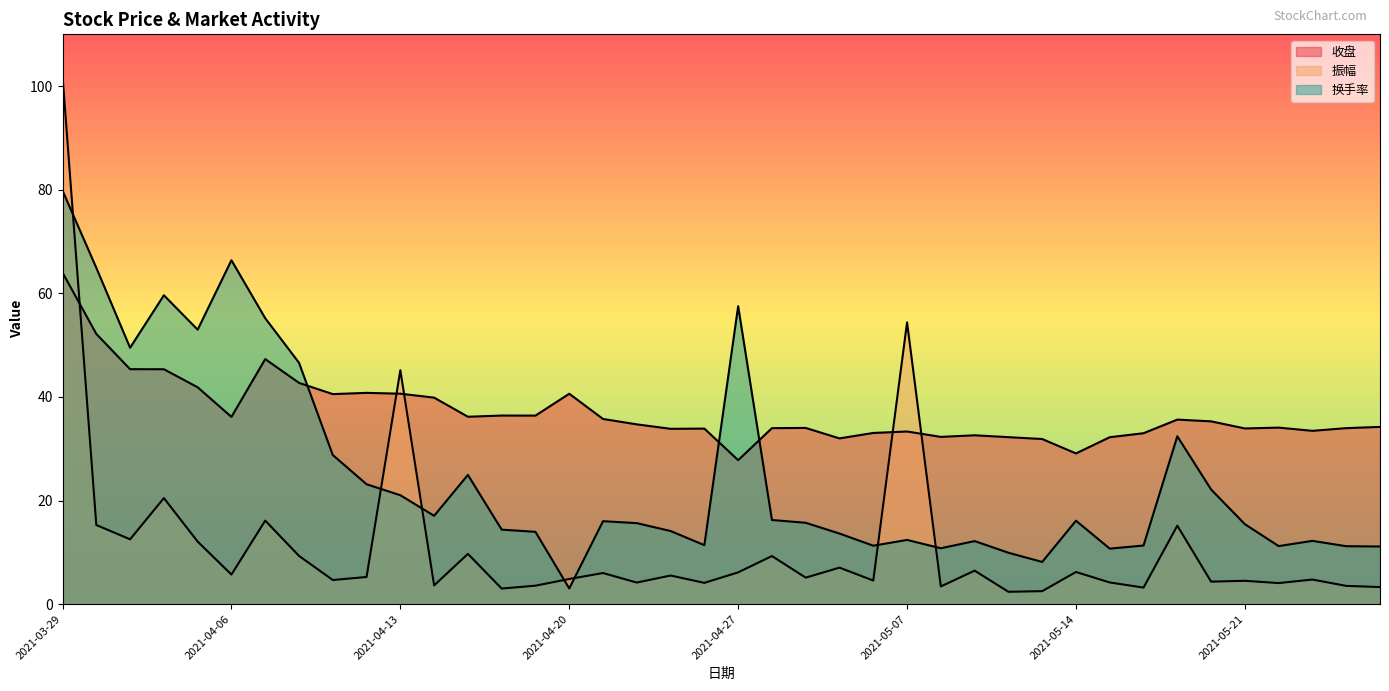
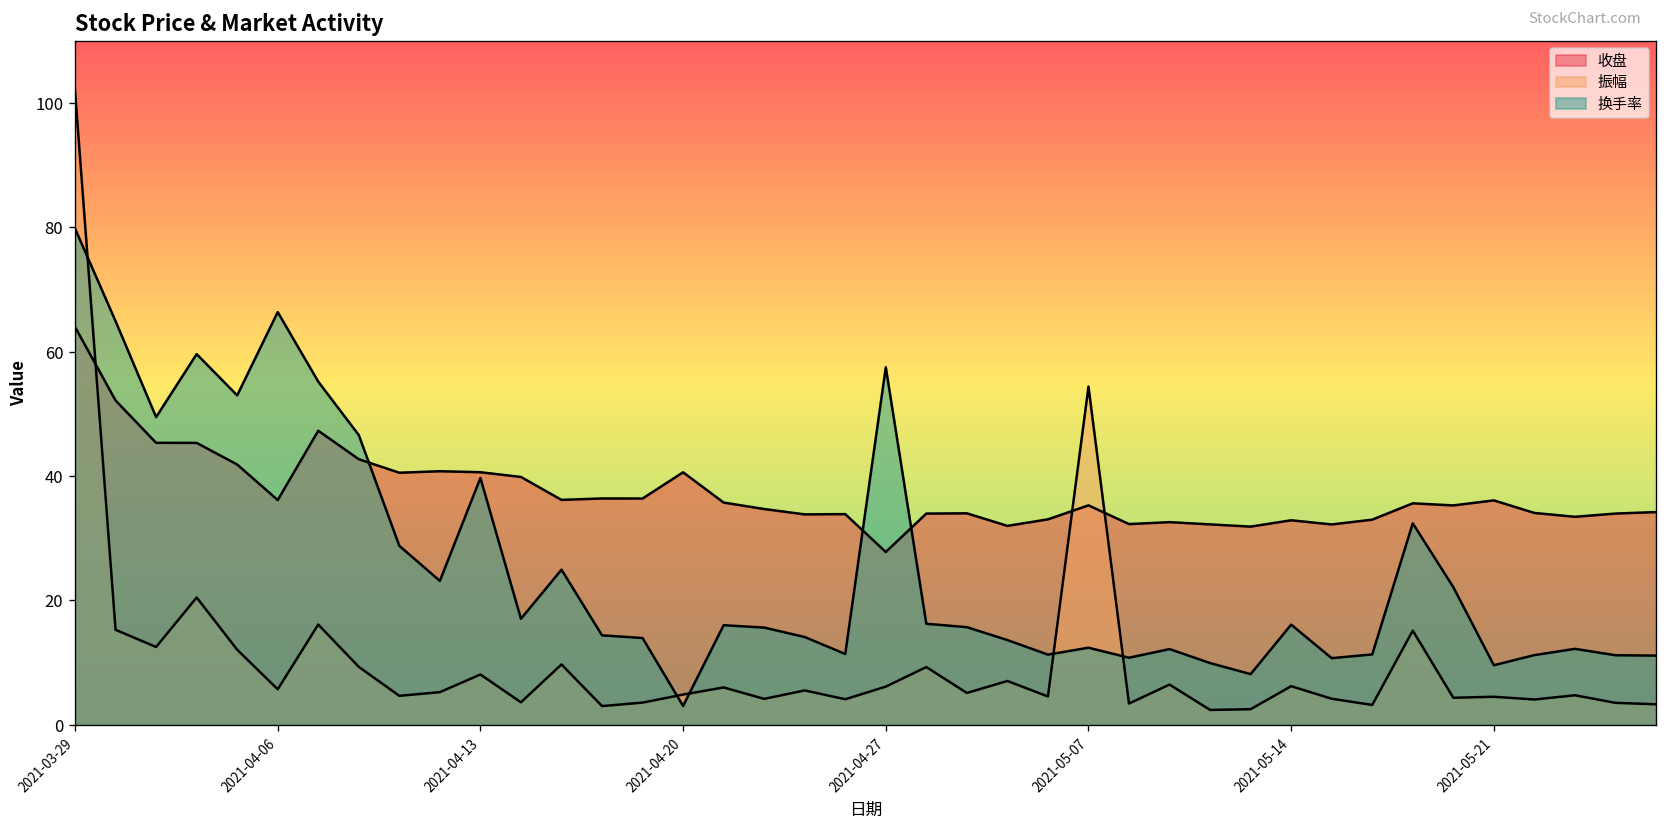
  {
    "收盘": {
      "2021-03-29": 64,
      "2021-04-06": 36,
      "2021-04-13": 41,
      "2021-04-20": 41,
      "2021-04-27": 28,
-     "2021-05-07": 33,
-     "2021-05-14": 29,
-     "2021-05-21": 34
+     "2021-05-07": 35,
+     "2021-05-14": 33,
+     "2021-05-21": 36
    },
    "振幅": {
      "2021-03-29": 102,
      "2021-04-06": 6,
-     "2021-04-13": 45,
+     "2021-04-13": 8,
      "2021-04-20": 5,
      "2021-04-27": 6,
      "2021-05-07": 54,
      "2021-05-14": 6,
      "2021-05-21": 5
    },
    "换手率": {
      "2021-03-29": 80,
      "2021-04-06": 66,
-     "2021-04-13": 21,
+     "2021-04-13": 40,
      "2021-04-20": 3,
      "2021-04-27": 58,
      "2021-05-07": 12,
      "2021-05-14": 16,
-     "2021-05-21": 15
+     "2021-05-21": 10
    }
  }
